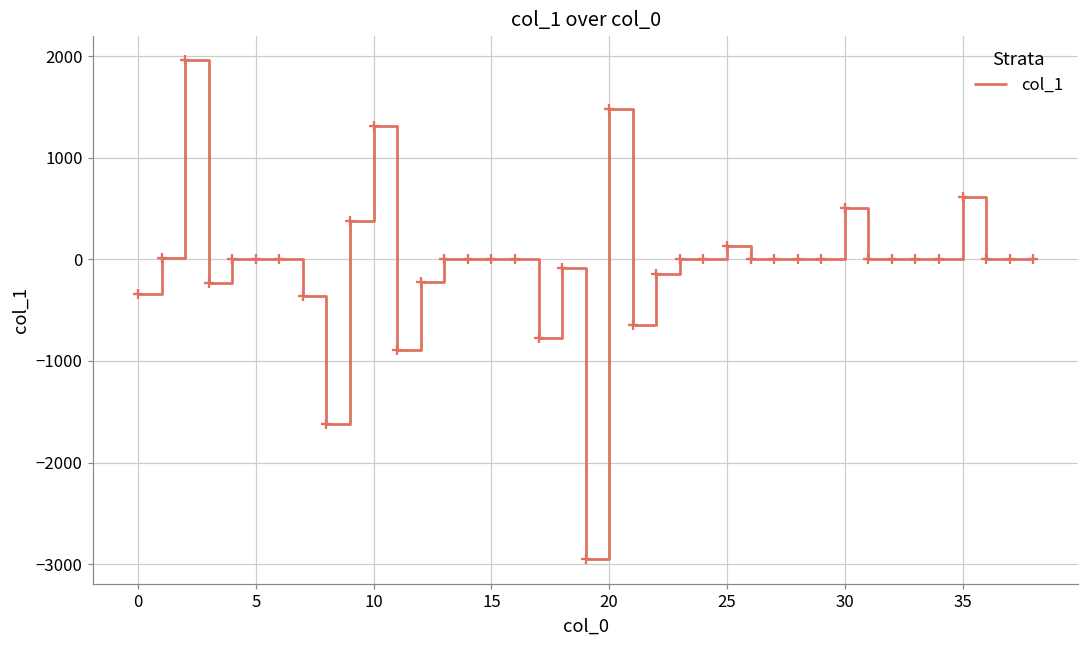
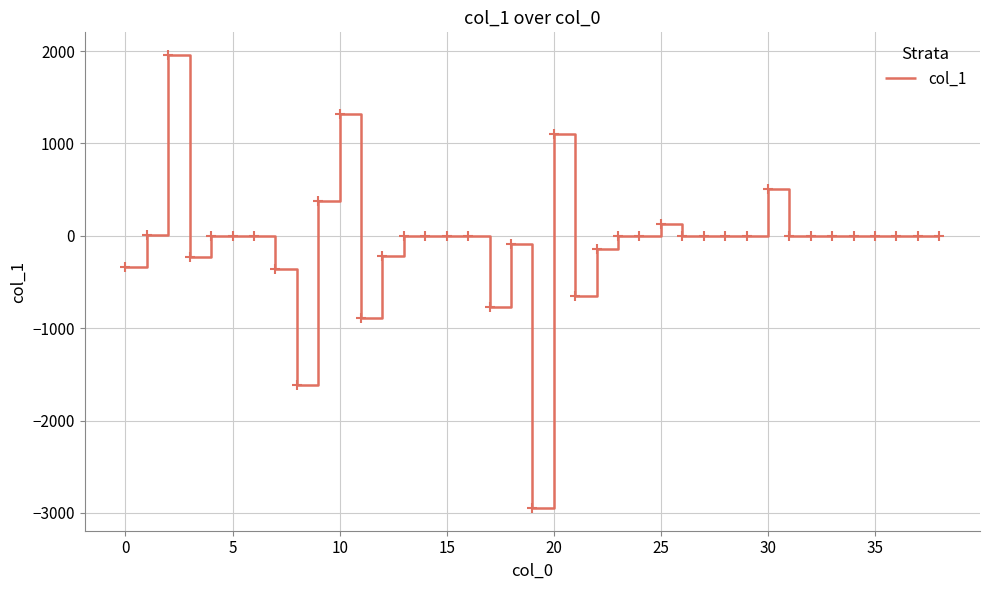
  {
    "0": -300,
    "5": 0,
    "10": 1300,
    "15": 0,
-   "20": 1500,
+   "20": 1100,
    "25": 100,
    "30": 500,
-   "35": 600
+   "35": 0
  }
